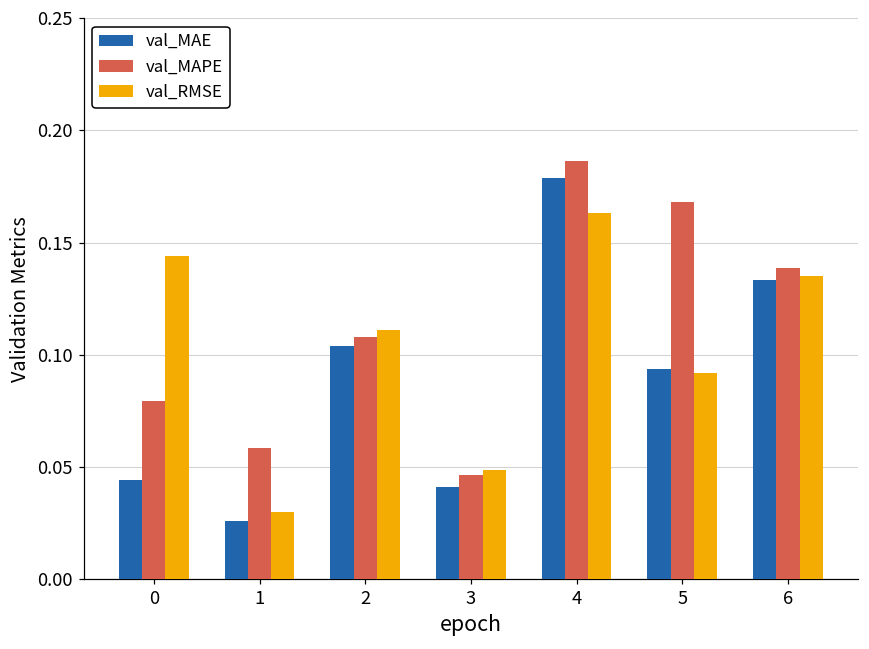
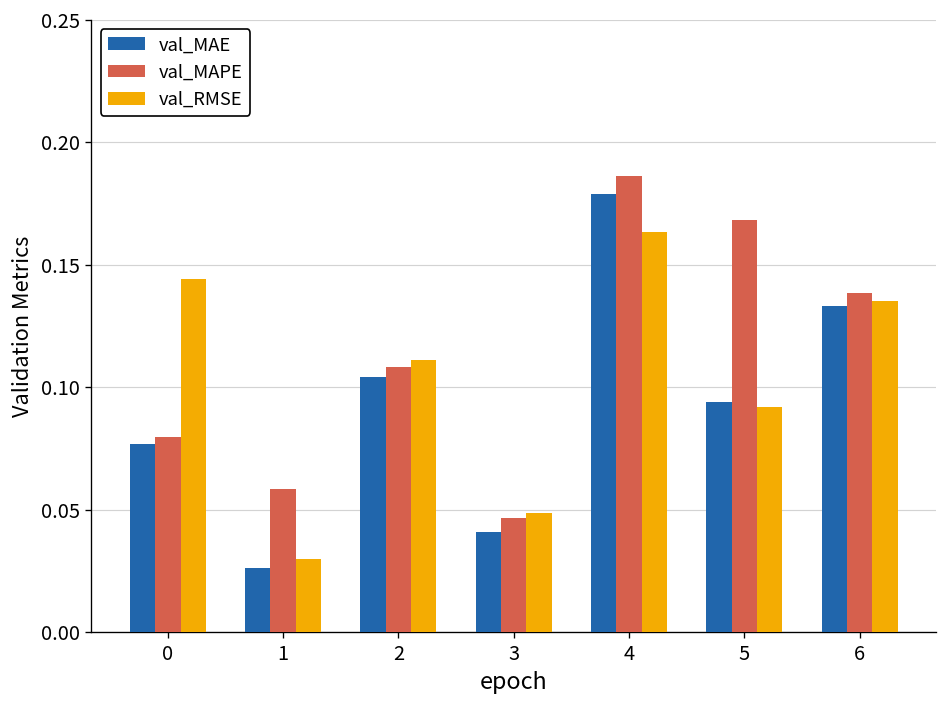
  {
    "val_MAE": {
-     "0": 0.044,
+     "0": 0.077,
      "1": 0.026,
      "2": 0.104,
      "3": 0.041,
      "4": 0.179,
      "5": 0.094,
      "6": 0.133
    },
    "val_MAPE": {
      "0": 0.080,
      "1": 0.058,
      "2": 0.108,
      "3": 0.046,
      "4": 0.186,
      "5": 0.168,
      "6": 0.139
    },
    "val_RMSE": {
      "0": 0.144,
      "1": 0.030,
      "2": 0.111,
      "3": 0.049,
      "4": 0.163,
      "5": 0.092,
      "6": 0.135
    }
  }
